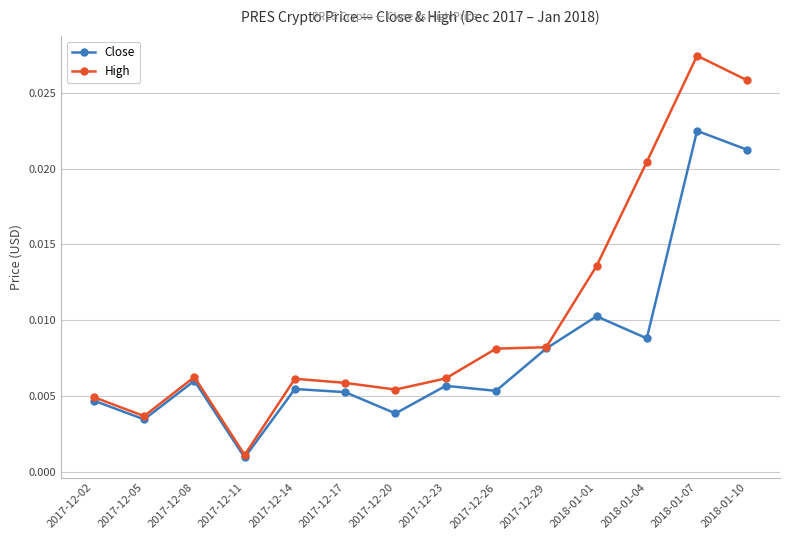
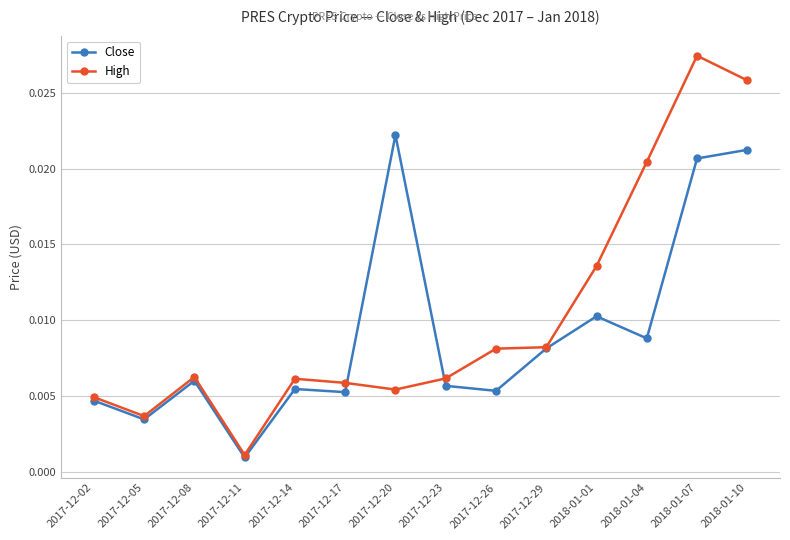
  {
    "Close": {
      "2017-12-02": 0.0047,
      "2017-12-05": 0.0035,
      "2017-12-08": 0.0060,
      "2017-12-11": 0.0009,
      "2017-12-14": 0.0055,
      "2017-12-17": 0.0053,
-     "2017-12-20": 0.0039,
+     "2017-12-20": 0.0222,
      "2017-12-23": 0.0057,
      "2017-12-26": 0.0053,
      "2018-01-01": 0.0103,
      "2018-01-04": 0.0088,
-     "2018-01-07": 0.0225,
+     "2018-01-07": 0.0207,
      "2018-01-10": 0.0213
    },
    "High": {
      "2017-12-02": 0.0049,
      "2017-12-05": 0.0037,
      "2017-12-08": 0.0063,
      "2017-12-11": 0.0011,
      "2017-12-14": 0.0061,
      "2017-12-17": 0.0059,
      "2017-12-20": 0.0054,
      "2017-12-23": 0.0062,
      "2017-12-26": 0.0081,
      "2018-01-01": 0.0136,
      "2018-01-04": 0.0205,
      "2018-01-07": 0.0275,
      "2018-01-10": 0.0258
    }
  }
